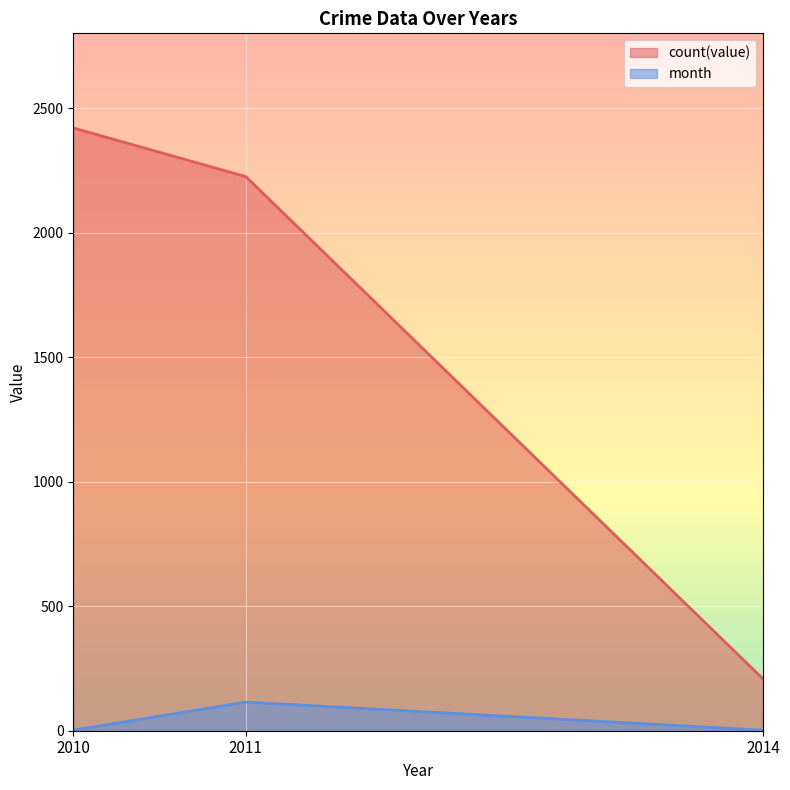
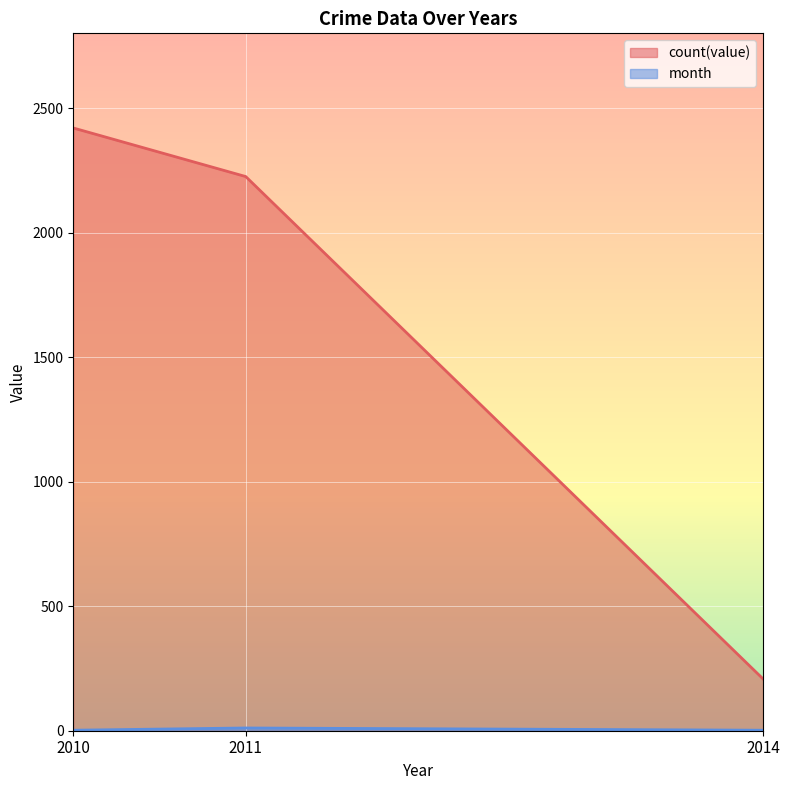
  {
    "count(value)": {
      "2010": 2420,
      "2011": 2230,
      "2014": 210
    },
    "month": {
      "2010": 0,
-     "2011": 120,
+     "2011": 10,
      "2014": 0
    }
  }
